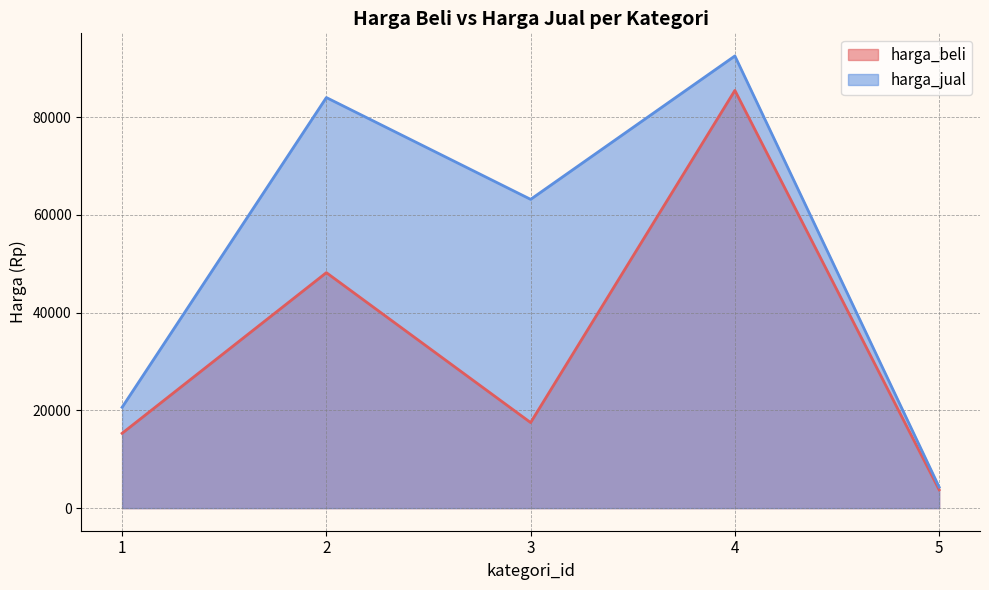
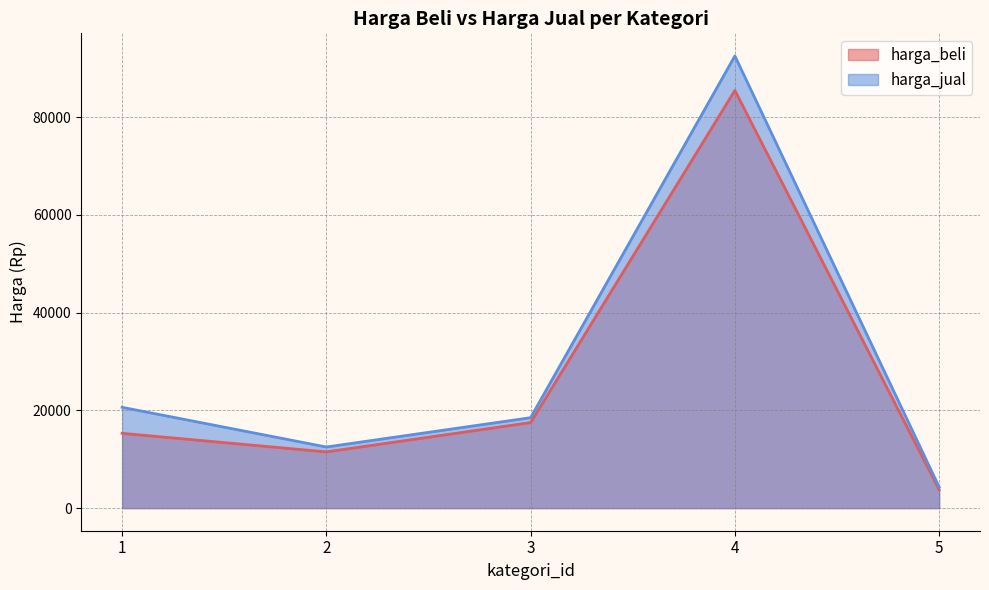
  {
    "harga_beli": {
      "1": 15000,
-     "2": 48000,
+     "2": 12000,
      "3": 18000,
      "4": 85000,
      "5": 4000
    },
    "harga_jual": {
      "1": 21000,
-     "2": 84000,
-     "3": 63000,
+     "2": 13000,
+     "3": 19000,
      "4": 93000,
      "5": 4000
    }
  }
